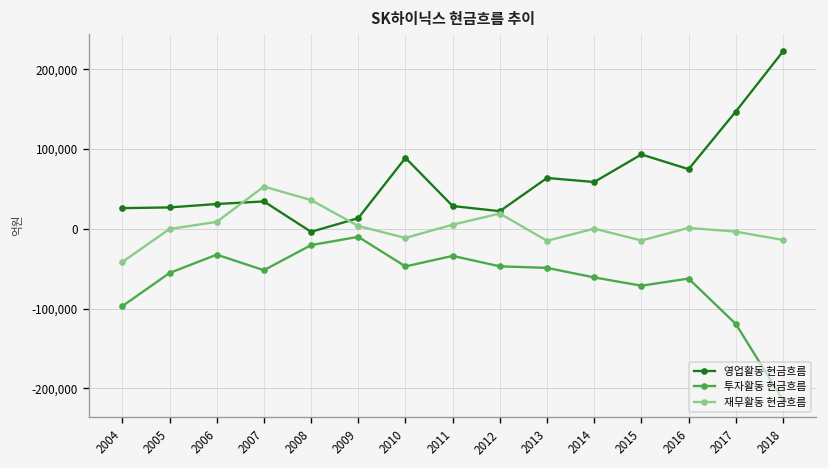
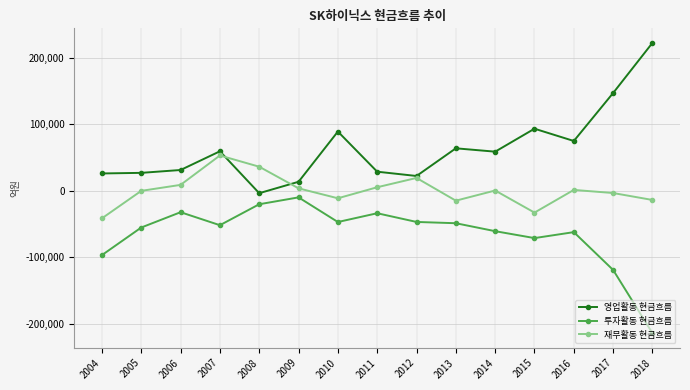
  {
    "영업활동 현금흐름": {
      "2004": "30,000",
      "2005": "30,000",
      "2006": "30,000",
-     "2007": "30,000",
+     "2007": "60,000",
      "2008": "0",
      "2009": "10,000",
      "2010": "90,000",
      "2011": "30,000",
      "2013": "60,000",
      "2014": "60,000",
      "2015": "90,000",
      "2016": "70,000",
      "2017": "150,000",
      "2018": "220,000"
    },
    "투자활동 현금흐름": {
      "2004": "-100,000",
      "2005": "-60,000",
      "2006": "-30,000",
      "2007": "-50,000",
      "2008": "-20,000",
      "2009": "-10,000",
      "2010": "-50,000",
      "2011": "-30,000",
      "2012": "-50,000",
      "2013": "-50,000",
      "2014": "-60,000",
      "2015": "-70,000",
      "2016": "-60,000",
      "2017": "-120,000"
    },
    "재무활동 현금흐름": {
      "2004": "-40,000",
      "2005": "0",
      "2006": "10,000",
      "2007": "50,000",
      "2008": "40,000",
      "2009": "0",
      "2010": "-10,000",
      "2011": "10,000",
      "2013": "-10,000",
      "2014": "0",
-     "2015": "-10,000",
+     "2015": "-30,000",
      "2016": "0",
      "2017": "0",
      "2018": "-10,000"
    }
  }
